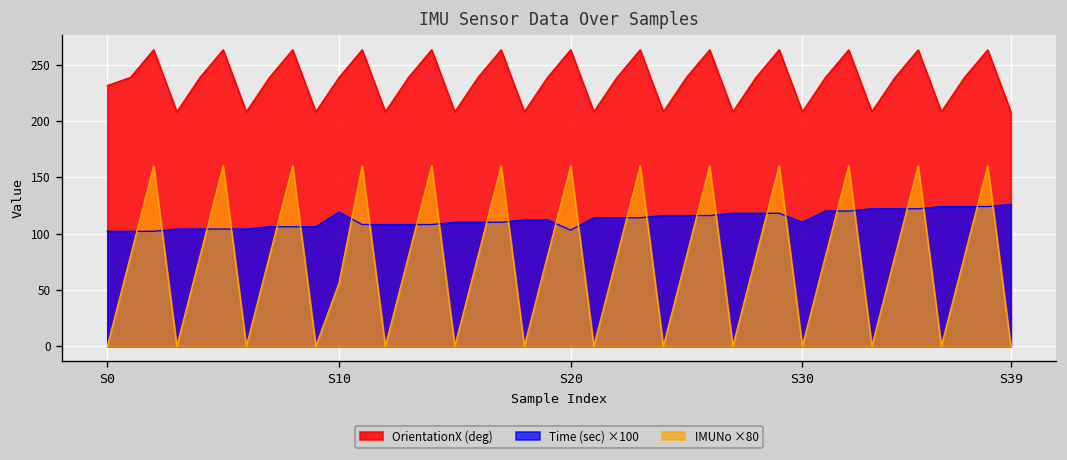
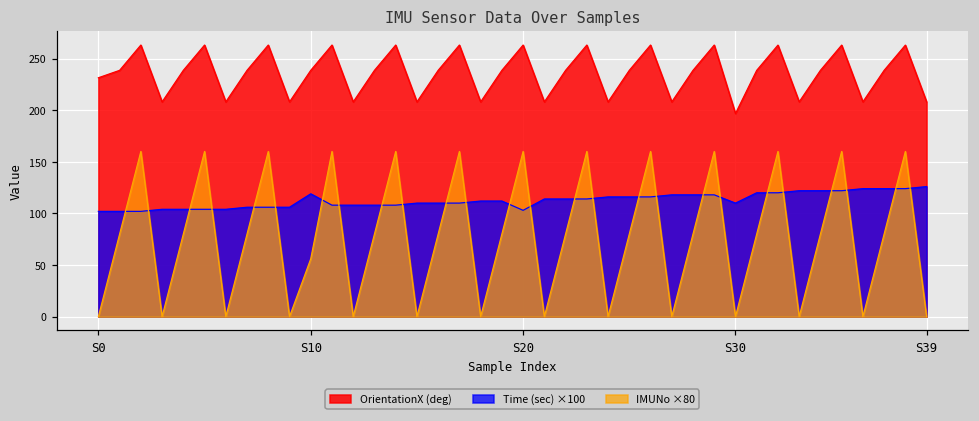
  {
    "OrientationX (deg)": {
      "S0": 230,
      "S10": 240,
      "S20": 260,
-     "S30": 210,
+     "S30": 200,
      "S39": 210
    },
    "Time (sec) ×100": {
      "S0": 100,
      "S10": 120,
      "S20": 100,
      "S30": 110,
      "S39": 130
    },
    "IMUNo ×80": {
      "S0": 0,
      "S10": 60,
      "S20": 160,
      "S30": 0,
      "S39": 0
    }
  }
